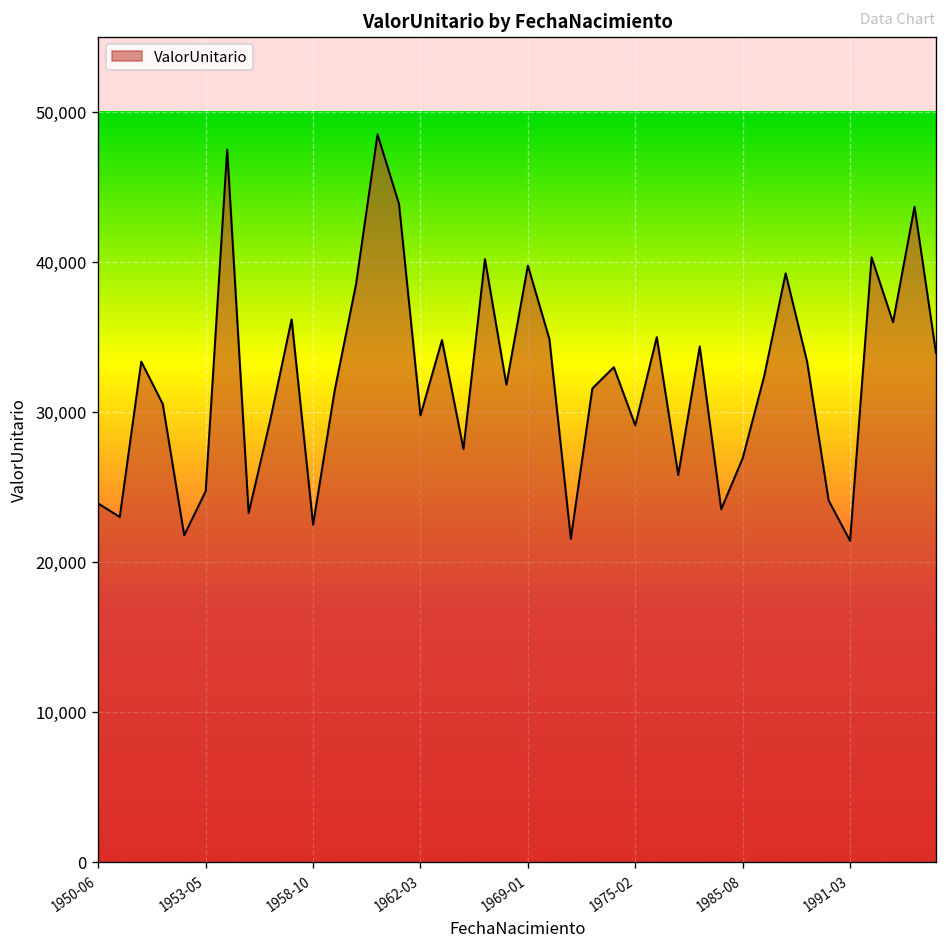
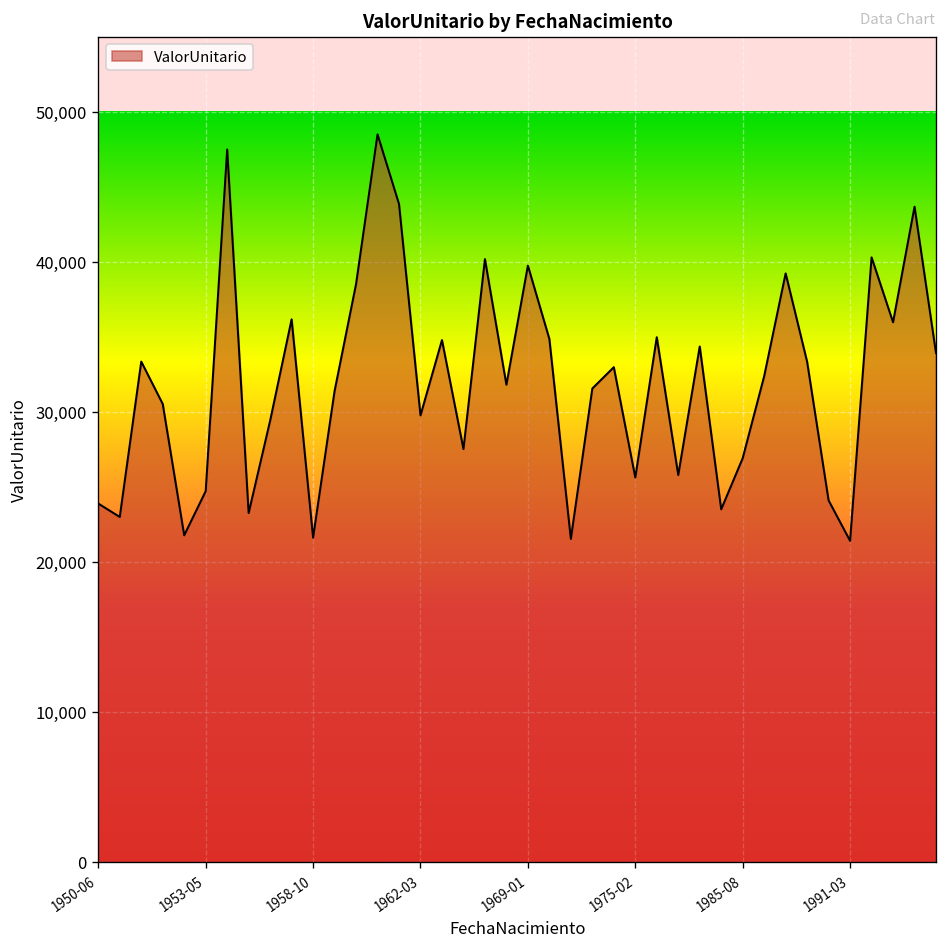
  {
    "1950-06": "23,900",
    "1953-05": "24,700",
-   "1958-10": "22,500",
+   "1958-10": "21,600",
    "1962-03": "29,800",
    "1969-01": "39,700",
-   "1975-02": "29,100",
+   "1975-02": "25,600",
    "1985-08": "26,900",
    "1991-03": "21,400"
  }
